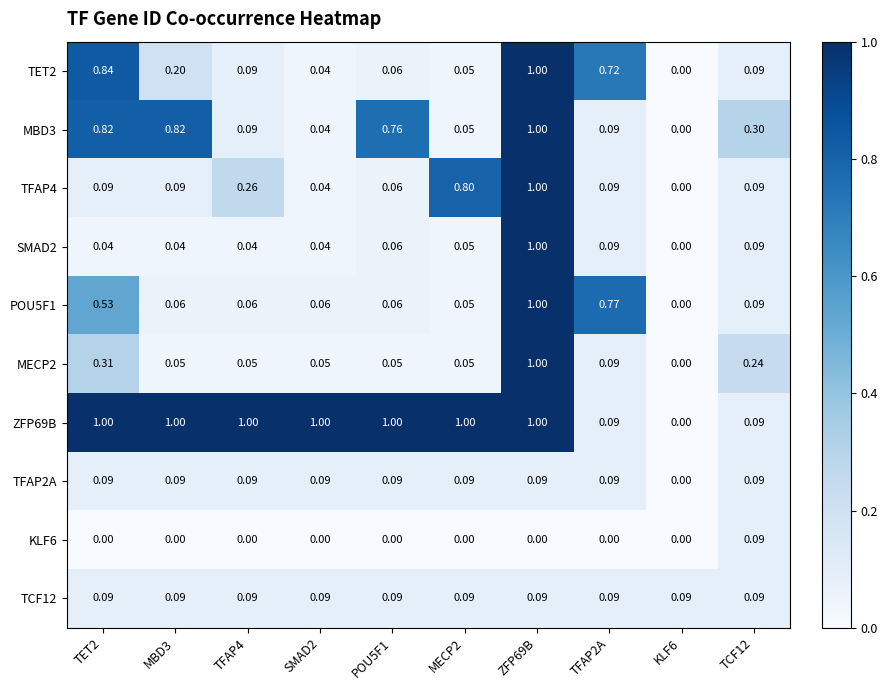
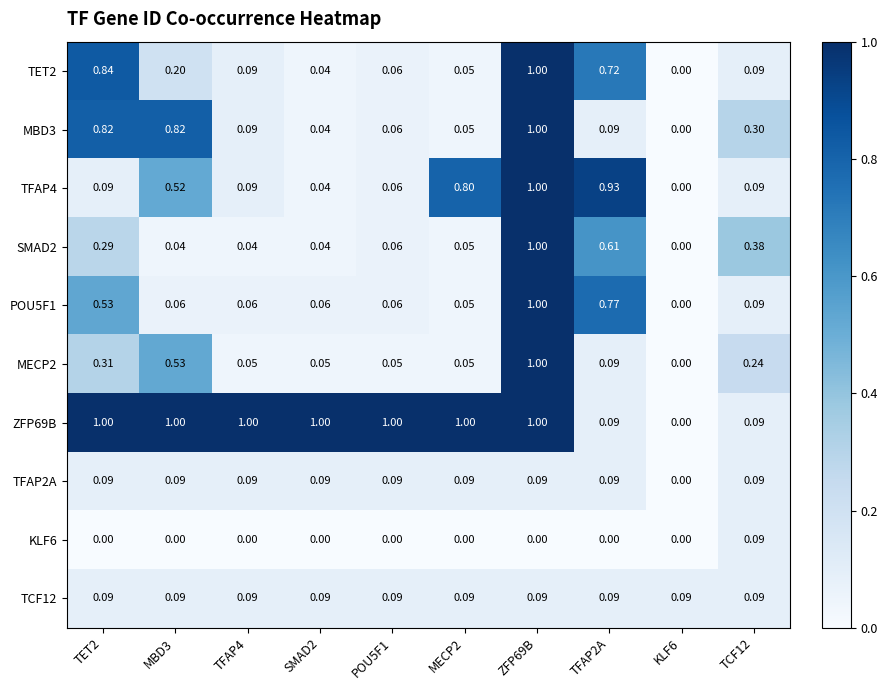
  {
    "TET2": {
      "TET2": 0.84,
      "MBD3": 0.20,
      "TFAP4": 0.09,
      "SMAD2": 0.04,
      "POU5F1": 0.06,
      "MECP2": 0.05,
      "ZFP69B": 1.00,
      "TFAP2A": 0.72,
      "KLF6": 0.00,
      "TCF12": 0.09
    },
    "MBD3": {
      "TET2": 0.82,
      "MBD3": 0.82,
      "TFAP4": 0.09,
      "SMAD2": 0.04,
-     "POU5F1": 0.76,
+     "POU5F1": 0.06,
      "MECP2": 0.05,
      "ZFP69B": 1.00,
      "TFAP2A": 0.09,
      "KLF6": 0.00,
      "TCF12": 0.30
    },
    "TFAP4": {
      "TET2": 0.09,
-     "MBD3": 0.09,
-     "TFAP4": 0.26,
+     "MBD3": 0.52,
+     "TFAP4": 0.09,
      "SMAD2": 0.04,
      "POU5F1": 0.06,
      "MECP2": 0.80,
      "ZFP69B": 1.00,
-     "TFAP2A": 0.09,
+     "TFAP2A": 0.93,
      "KLF6": 0.00,
      "TCF12": 0.09
    },
    "SMAD2": {
-     "TET2": 0.04,
+     "TET2": 0.29,
      "MBD3": 0.04,
      "TFAP4": 0.04,
      "SMAD2": 0.04,
      "POU5F1": 0.06,
      "MECP2": 0.05,
      "ZFP69B": 1.00,
-     "TFAP2A": 0.09,
+     "TFAP2A": 0.61,
      "KLF6": 0.00,
-     "TCF12": 0.09
+     "TCF12": 0.38
    },
    "POU5F1": {
      "TET2": 0.53,
      "MBD3": 0.06,
      "TFAP4": 0.06,
      "SMAD2": 0.06,
      "POU5F1": 0.06,
      "MECP2": 0.05,
      "ZFP69B": 1.00,
      "TFAP2A": 0.77,
      "KLF6": 0.00,
      "TCF12": 0.09
    },
    "MECP2": {
      "TET2": 0.31,
-     "MBD3": 0.05,
+     "MBD3": 0.53,
      "TFAP4": 0.05,
      "SMAD2": 0.05,
      "POU5F1": 0.05,
      "MECP2": 0.05,
      "ZFP69B": 1.00,
      "TFAP2A": 0.09,
      "KLF6": 0.00,
      "TCF12": 0.24
    },
    "ZFP69B": {
      "TET2": 1.00,
      "MBD3": 1.00,
      "TFAP4": 1.00,
      "SMAD2": 1.00,
      "POU5F1": 1.00,
      "MECP2": 1.00,
      "ZFP69B": 1.00,
      "TFAP2A": 0.09,
      "KLF6": 0.00,
      "TCF12": 0.09
    },
    "TFAP2A": {
      "TET2": 0.09,
      "MBD3": 0.09,
      "TFAP4": 0.09,
      "SMAD2": 0.09,
      "POU5F1": 0.09,
      "MECP2": 0.09,
      "ZFP69B": 0.09,
      "TFAP2A": 0.09,
      "KLF6": 0.00,
      "TCF12": 0.09
    },
    "KLF6": {
      "TET2": 0.00,
      "MBD3": 0.00,
      "TFAP4": 0.00,
      "SMAD2": 0.00,
      "POU5F1": 0.00,
      "MECP2": 0.00,
      "ZFP69B": 0.00,
      "TFAP2A": 0.00,
      "KLF6": 0.00,
      "TCF12": 0.09
    },
    "TCF12": {
      "TET2": 0.09,
      "MBD3": 0.09,
      "TFAP4": 0.09,
      "SMAD2": 0.09,
      "POU5F1": 0.09,
      "MECP2": 0.09,
      "ZFP69B": 0.09,
      "TFAP2A": 0.09,
      "KLF6": 0.09,
      "TCF12": 0.09
    }
  }
